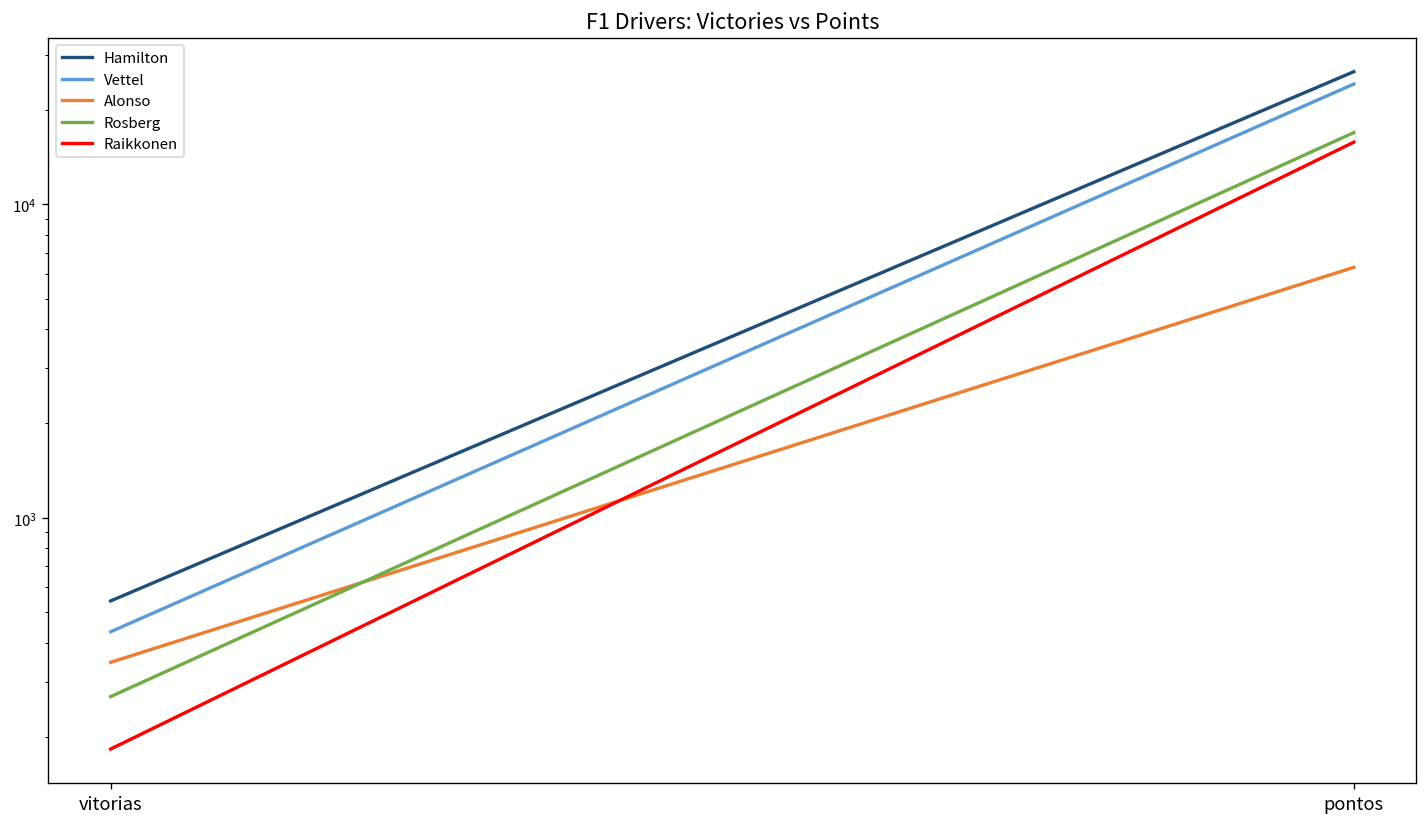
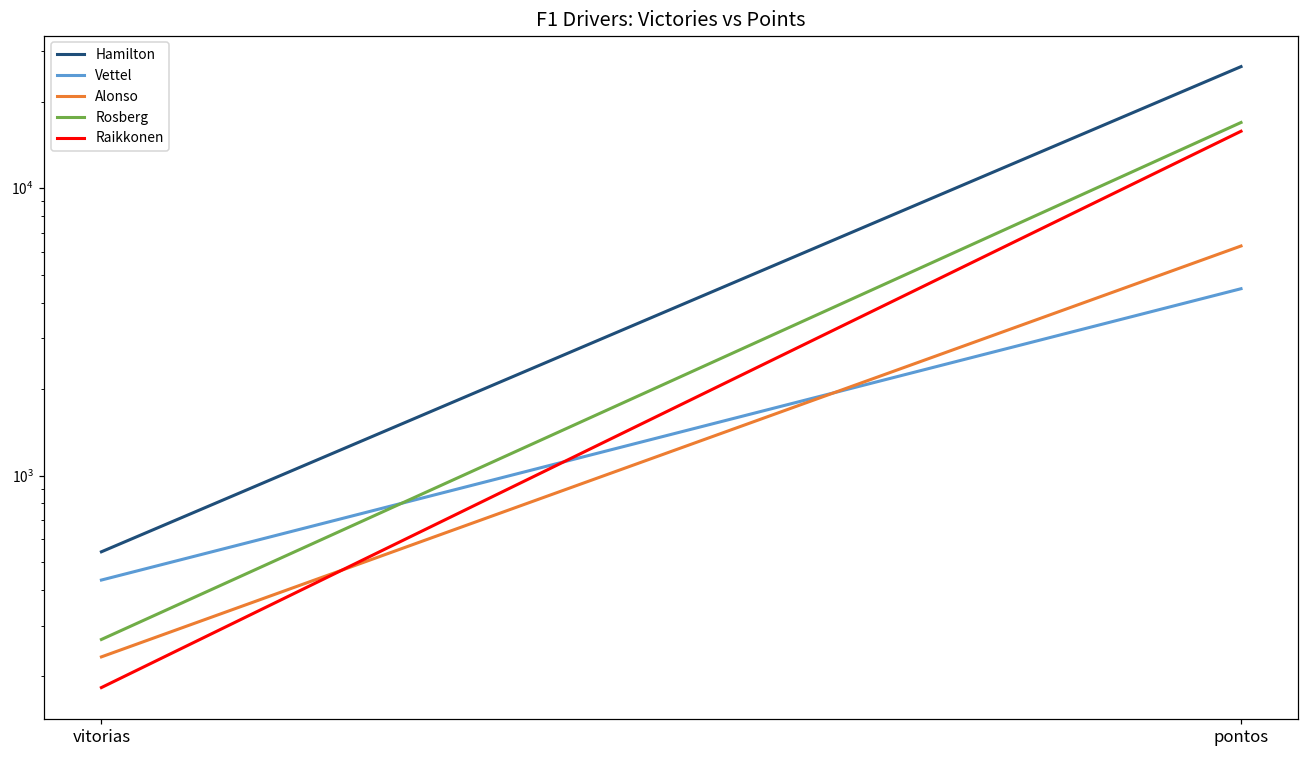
  {
    "Hamilton": {
      "vitorias": 540,
      "pontos": 26000
    },
    "Vettel": {
      "vitorias": 430,
-     "pontos": 24000
+     "pontos": 4500
    },
    "Alonso": {
-     "vitorias": 350,
+     "vitorias": 230,
      "pontos": 6300
    },
    "Rosberg": {
      "vitorias": 270,
      "pontos": 17000
    },
    "Raikkonen": {
      "vitorias": 180,
      "pontos": 16000
    }
  }
